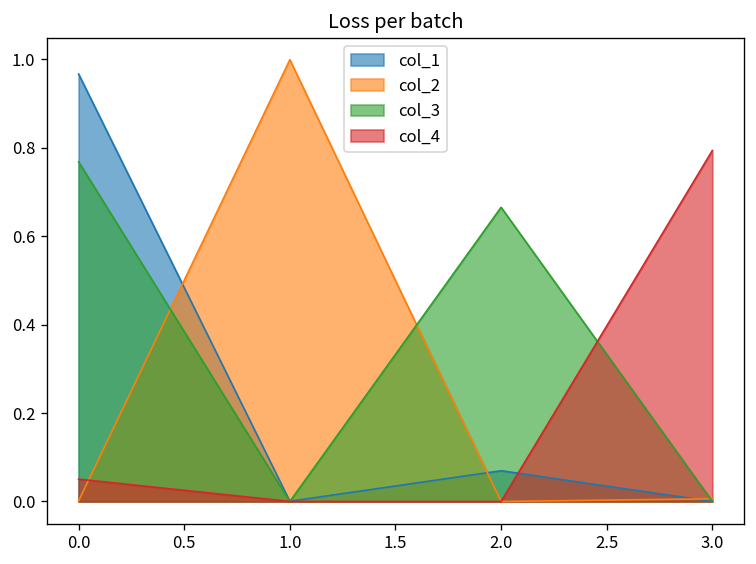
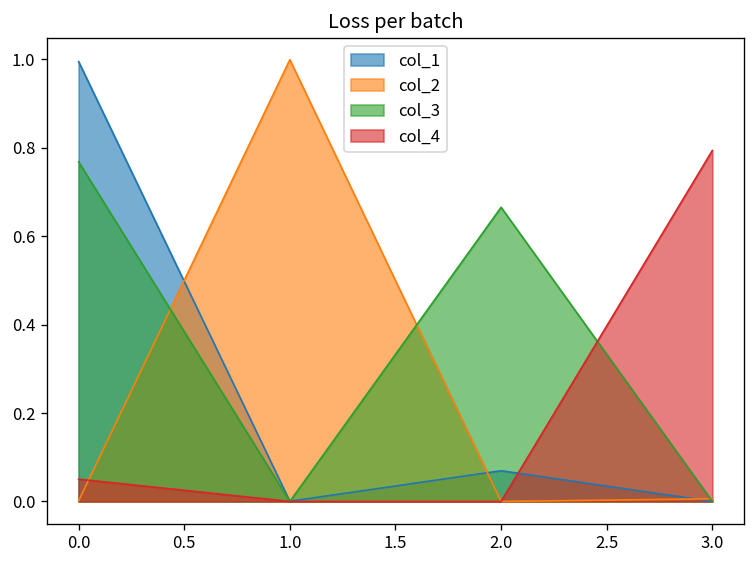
  {
    "col_1": {
-     "0.0": 0.97,
+     "0.0": 1.00,
      "2.0": 0.07
    },
    "col_2": {
      "0.0": 0.00,
      "1.0": 1.00
    },
    "col_3": {
      "0.0": 0.77,
      "2.0": 0.67
    },
    "col_4": {
      "0.0": 0.05,
      "3.0": 0.79
    }
  }
